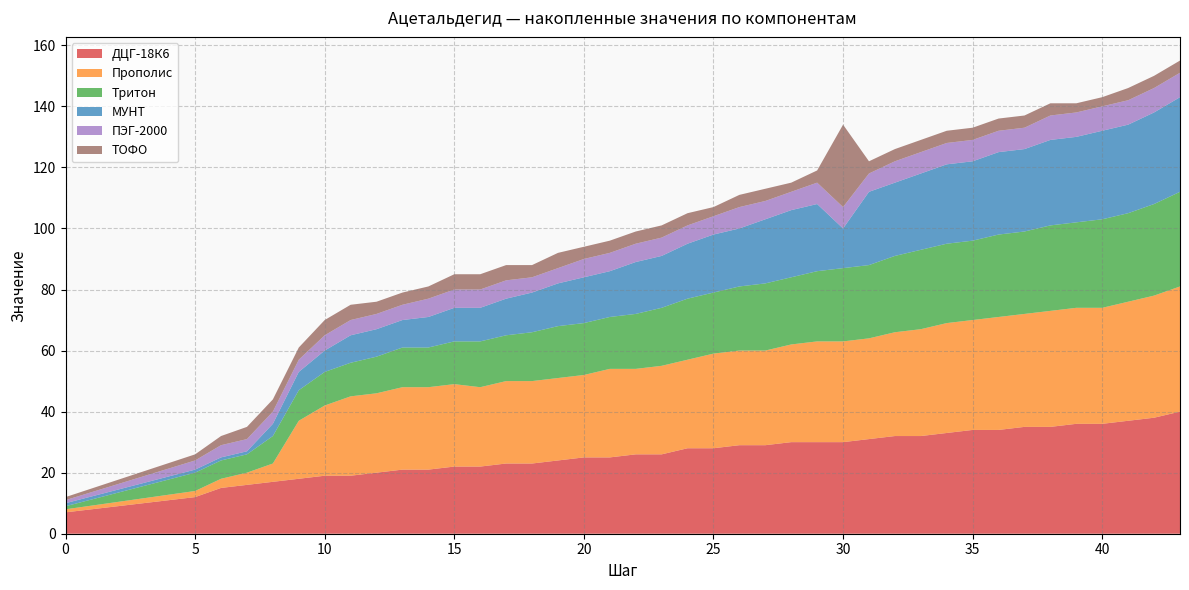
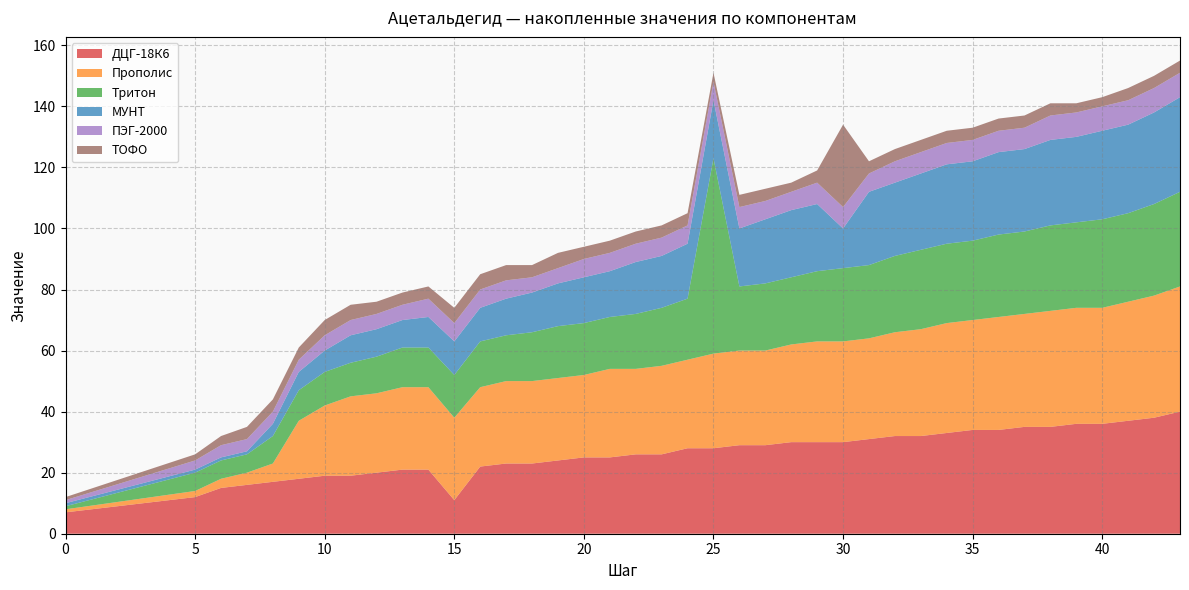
  {
    "ДЦГ-18К6": {
      "0": 7,
      "5": 12,
      "10": 19,
-     "15": 22,
+     "15": 11,
      "20": 25,
      "25": 28,
      "30": 30,
      "35": 34,
      "40": 36
    },
    "Прополис": {
      "0": 1,
      "5": 2,
      "10": 23,
      "15": 27,
      "20": 27,
      "25": 31,
      "30": 33,
      "35": 36,
      "40": 38
    },
    "Тритон": {
      "0": 1,
      "5": 6,
      "10": 11,
      "15": 14,
      "20": 17,
-     "25": 20,
+     "25": 64,
      "30": 24,
      "35": 26,
      "40": 29
    },
    "МУНТ": {
      "0": 1,
      "5": 1,
      "10": 7,
      "15": 11,
      "20": 15,
      "25": 19,
      "30": 13,
      "35": 26,
      "40": 29
    },
    "ПЭГ-2000": {
      "0": 1,
      "5": 3,
      "10": 5,
      "15": 6,
      "20": 6,
      "25": 6,
      "30": 7,
      "35": 7,
      "40": 8
    },
    "ТОФО": {
      "0": 1,
      "5": 2,
      "10": 5,
      "15": 5,
      "20": 4,
      "25": 3,
      "30": 27,
      "35": 4,
      "40": 3
    }
  }
